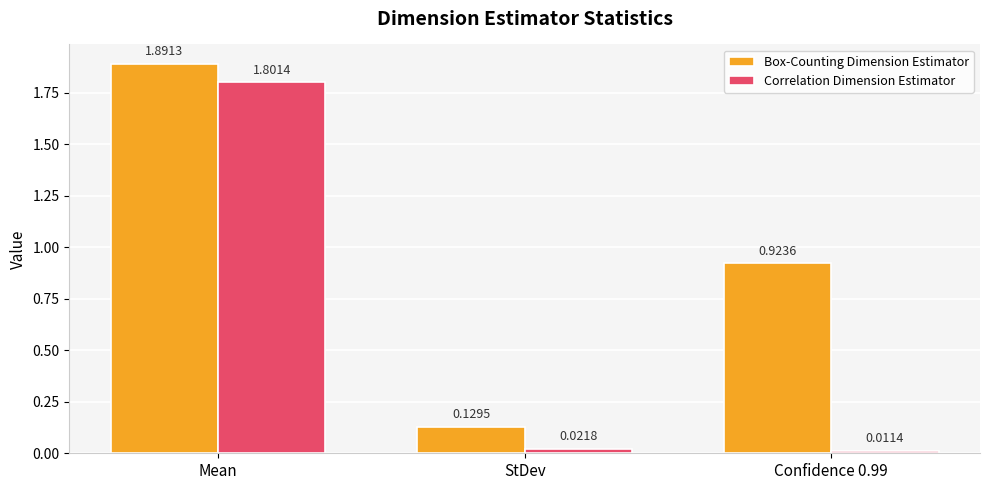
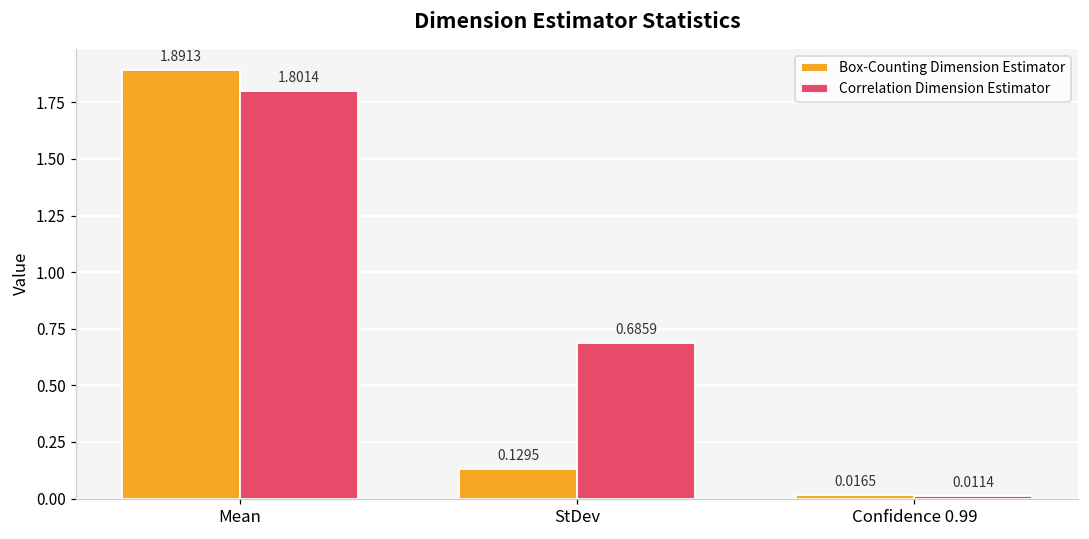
  {
    "Box-Counting Dimension Estimator": {
      "Mean": 1.8913,
      "StDev": 0.1295,
-     "Confidence 0.99": 0.9236
+     "Confidence 0.99": 0.0165
    },
    "Correlation Dimension Estimator": {
      "Mean": 1.8014,
-     "StDev": 0.0218,
+     "StDev": 0.6859,
      "Confidence 0.99": 0.0114
    }
  }
